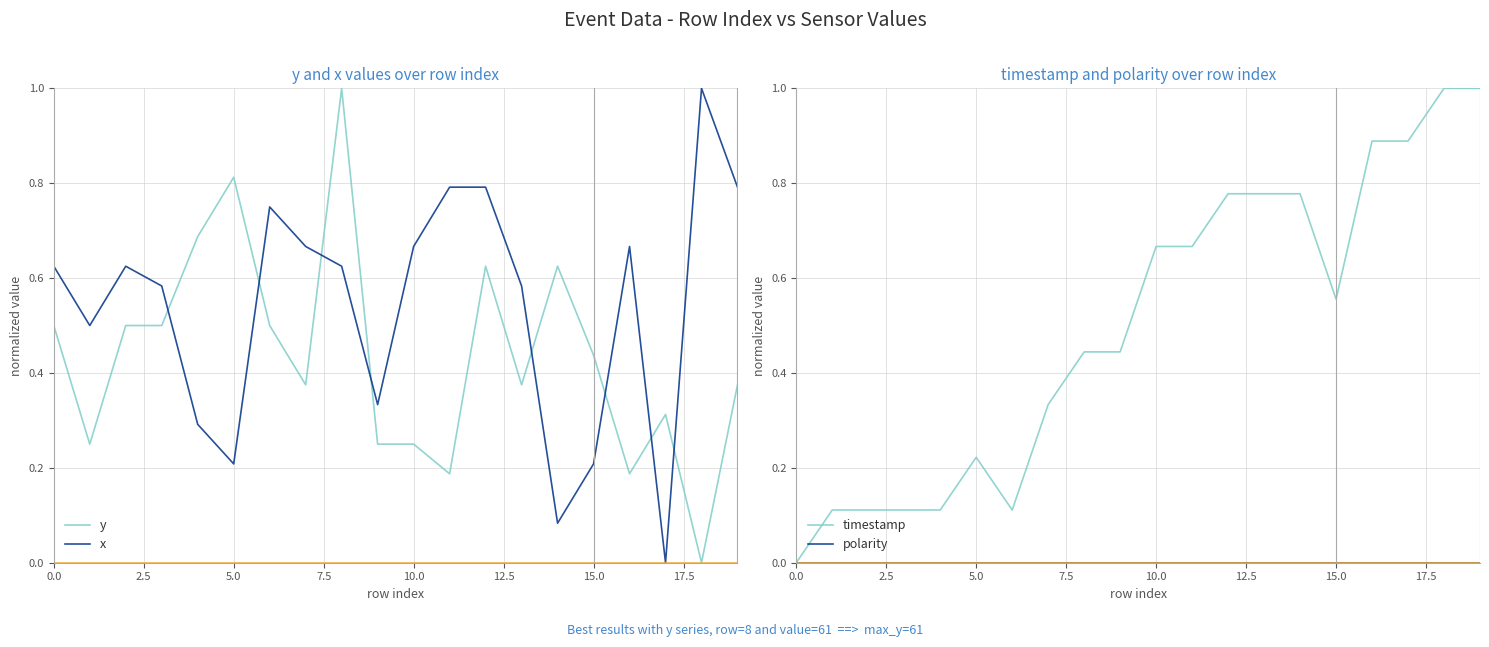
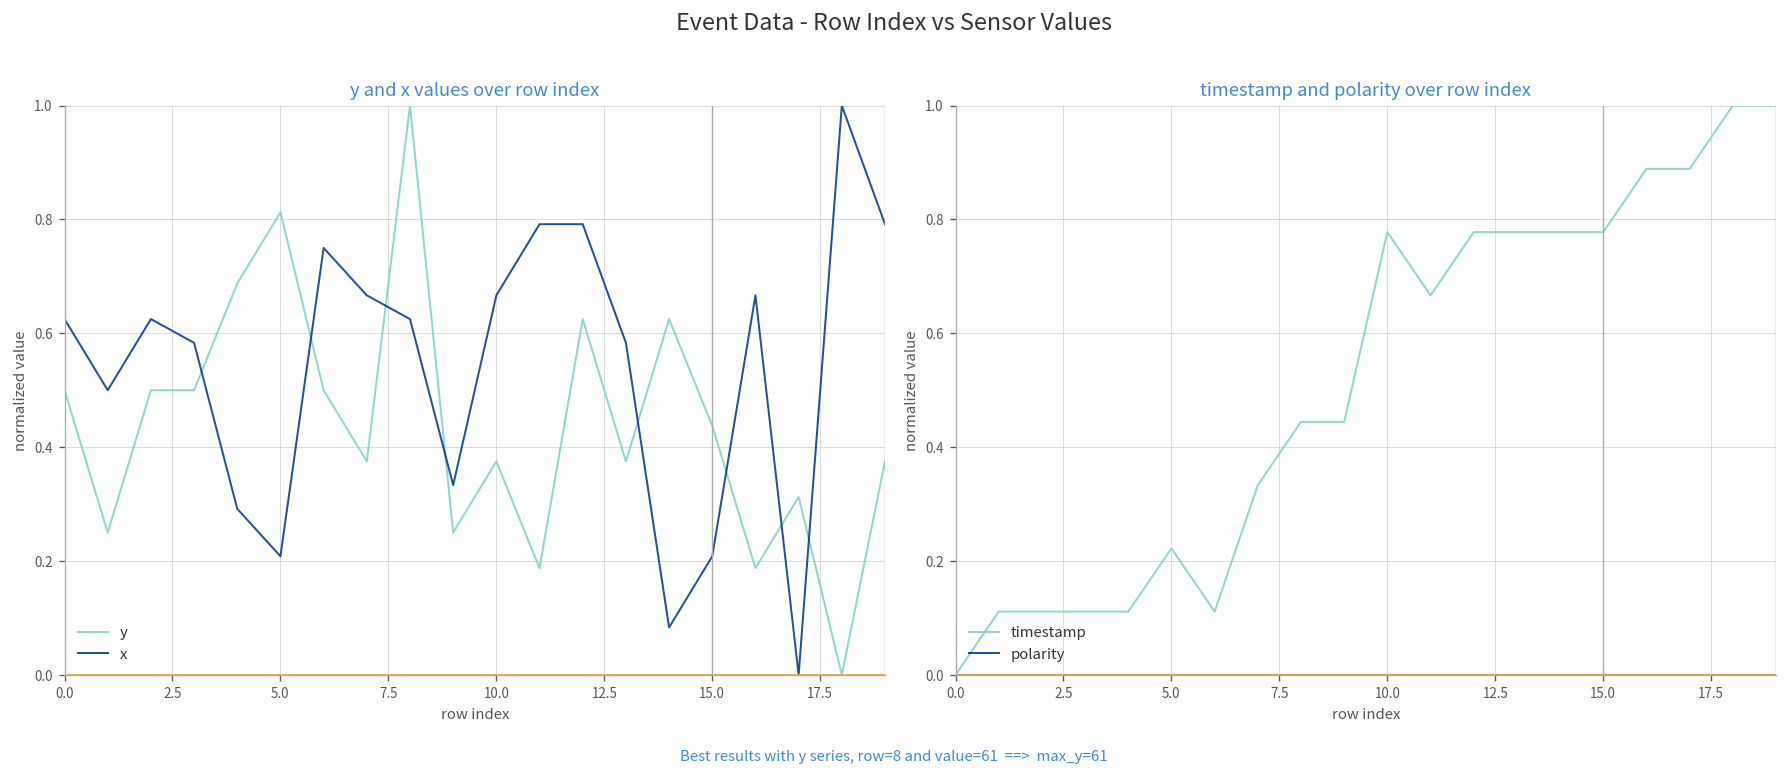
  {
    "y and x values over row index": {
      "y": {
        "0.0": 0.50,
        "5.0": 0.81,
-       "10.0": 0.25,
+       "10.0": 0.38,
        "15.0": 0.44
      },
      "x": {
        "0.0": 0.63,
        "5.0": 0.21,
        "10.0": 0.67,
        "15.0": 0.21
      }
    },
    "timestamp and polarity over row index": {
      "timestamp": {
        "5.0": 0.22,
-       "10.0": 0.67,
-       "15.0": 0.56
+       "10.0": 0.78,
+       "15.0": 0.78
      },
      "polarity": {
        "5.0": 0.00,
        "10.0": 0.00,
        "15.0": 0.00
      }
    }
  }
